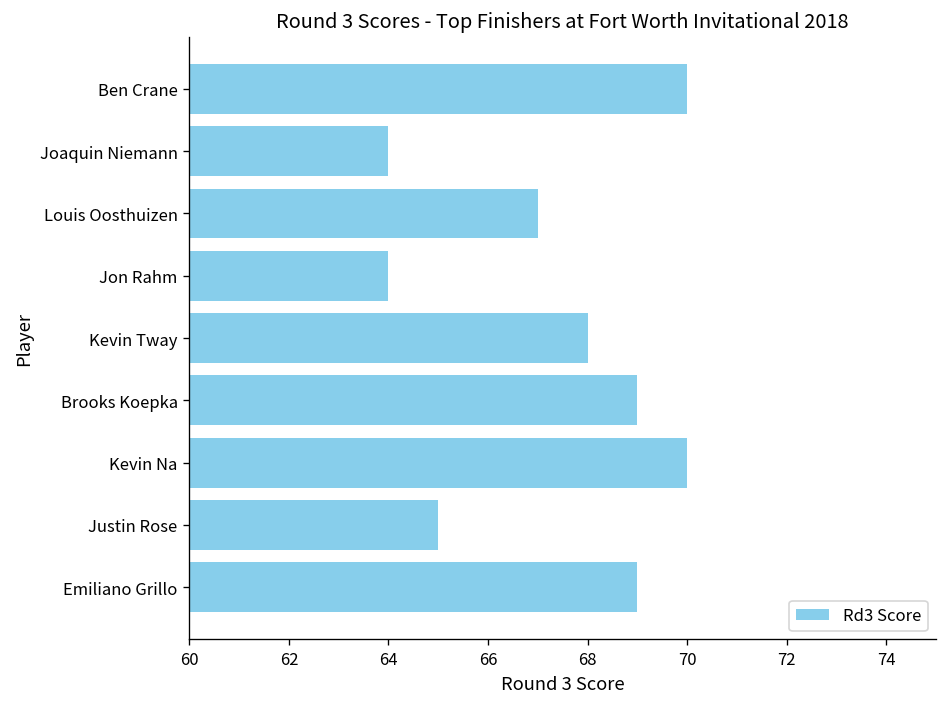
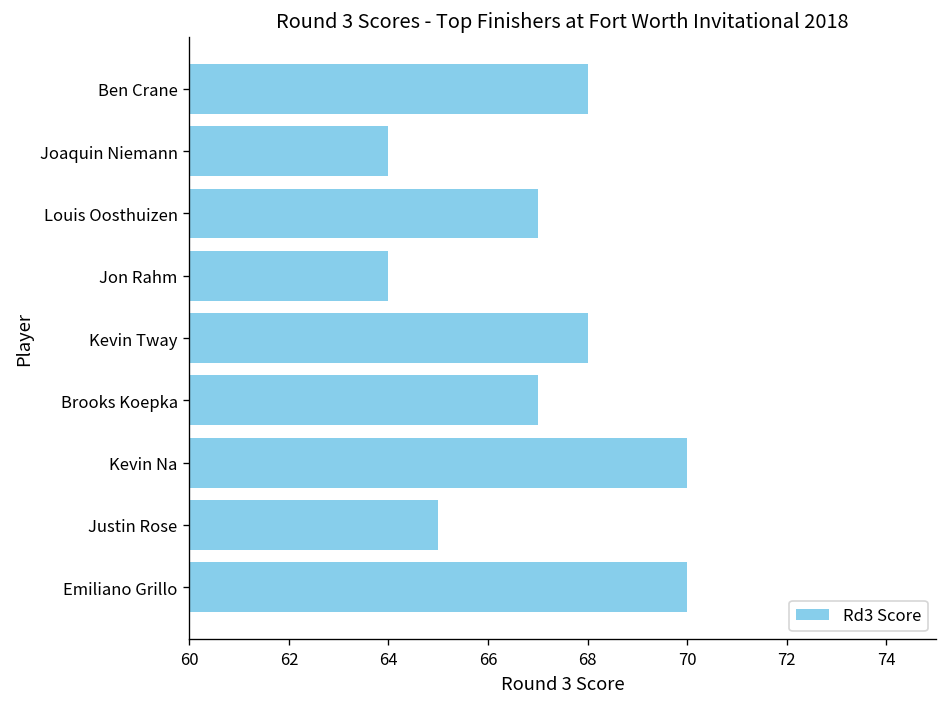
  {
-   "Ben Crane": 70,
+   "Ben Crane": 68,
    "Joaquin Niemann": 64,
    "Louis Oosthuizen": 67,
    "Jon Rahm": 64,
    "Kevin Tway": 68,
-   "Brooks Koepka": 69,
+   "Brooks Koepka": 67,
    "Kevin Na": 70,
    "Justin Rose": 65,
-   "Emiliano Grillo": 69
+   "Emiliano Grillo": 70
  }
